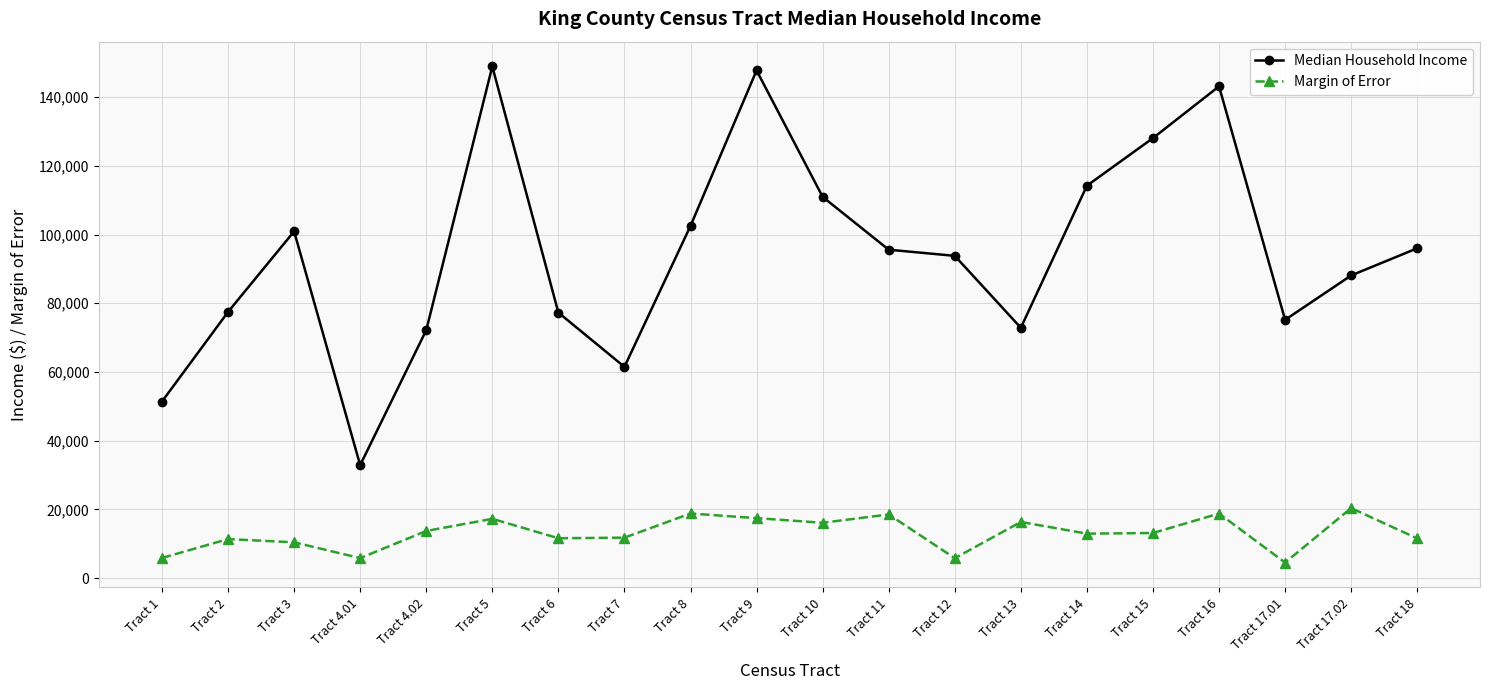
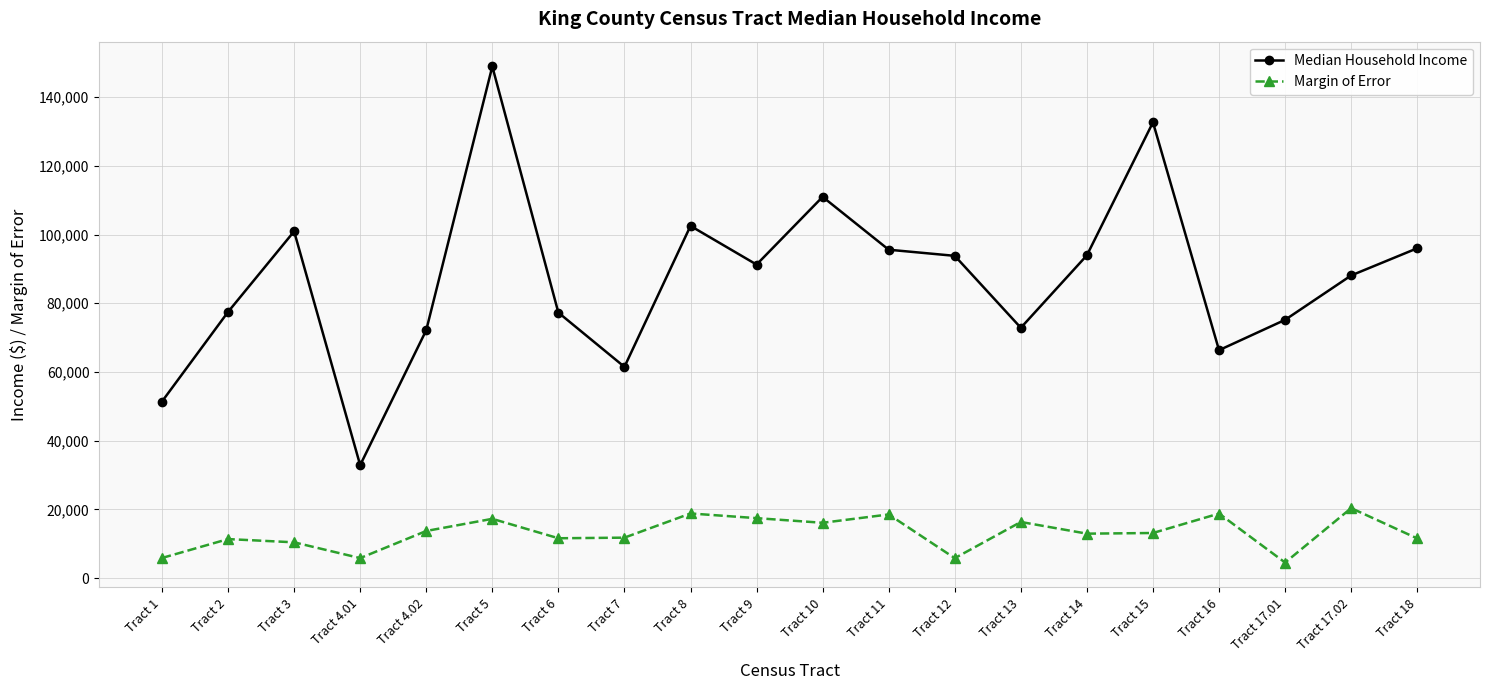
  {
    "Median Household Income": {
      "Tract 1": "51,000",
      "Tract 2": "77,000",
      "Tract 3": "101,000",
      "Tract 4.01": "33,000",
      "Tract 4.02": "72,000",
      "Tract 5": "149,000",
      "Tract 6": "77,000",
      "Tract 7": "61,000",
      "Tract 8": "103,000",
-     "Tract 9": "148,000",
+     "Tract 9": "91,000",
      "Tract 10": "111,000",
      "Tract 11": "96,000",
      "Tract 12": "94,000",
      "Tract 13": "73,000",
-     "Tract 14": "114,000",
-     "Tract 15": "128,000",
-     "Tract 16": "143,000",
+     "Tract 14": "94,000",
+     "Tract 15": "133,000",
+     "Tract 16": "66,000",
      "Tract 17.01": "75,000",
      "Tract 17.02": "88,000",
      "Tract 18": "96,000"
    },
    "Margin of Error": {
      "Tract 1": "6,000",
      "Tract 2": "11,000",
      "Tract 3": "10,000",
      "Tract 4.01": "6,000",
      "Tract 4.02": "14,000",
      "Tract 5": "17,000",
      "Tract 6": "12,000",
      "Tract 7": "12,000",
      "Tract 8": "19,000",
      "Tract 9": "17,000",
      "Tract 10": "16,000",
      "Tract 11": "19,000",
      "Tract 12": "6,000",
      "Tract 13": "16,000",
      "Tract 14": "13,000",
      "Tract 15": "13,000",
      "Tract 16": "19,000",
      "Tract 17.01": "5,000",
      "Tract 17.02": "20,000",
      "Tract 18": "12,000"
    }
  }
